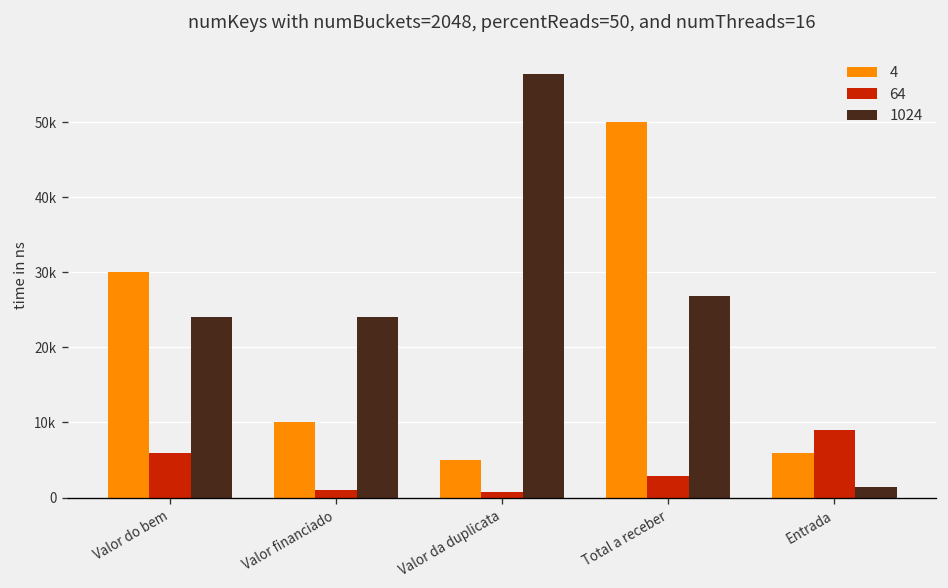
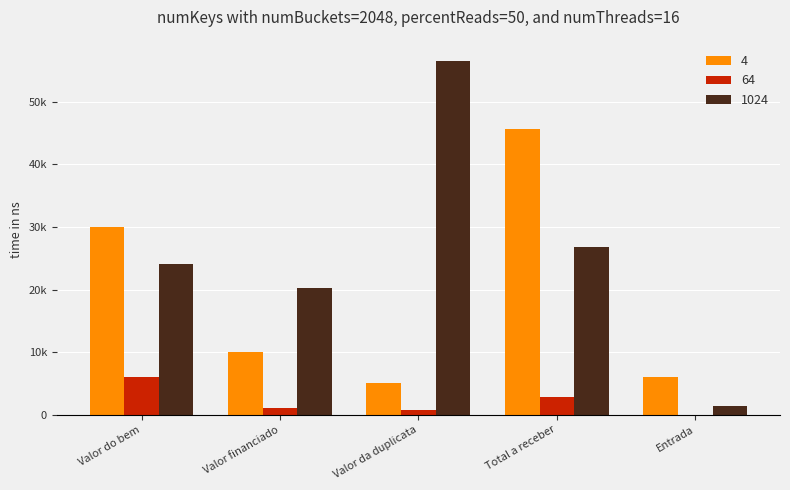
  {
    "4": {
      "Valor do bem": 30000,
      "Valor financiado": 10000,
      "Valor da duplicata": 5000,
-     "Total a receber": 50000,
+     "Total a receber": 46000,
      "Entrada": 6000
    },
    "64": {
      "Valor do bem": 6000,
      "Valor financiado": 1000,
      "Valor da duplicata": 1000,
      "Total a receber": 3000,
-     "Entrada": 9000
+     "Entrada": 0
    },
    "1024": {
      "Valor do bem": 24000,
-     "Valor financiado": 24000,
+     "Valor financiado": 20000,
      "Valor da duplicata": 56000,
      "Total a receber": 27000,
      "Entrada": 1000
    }
  }
